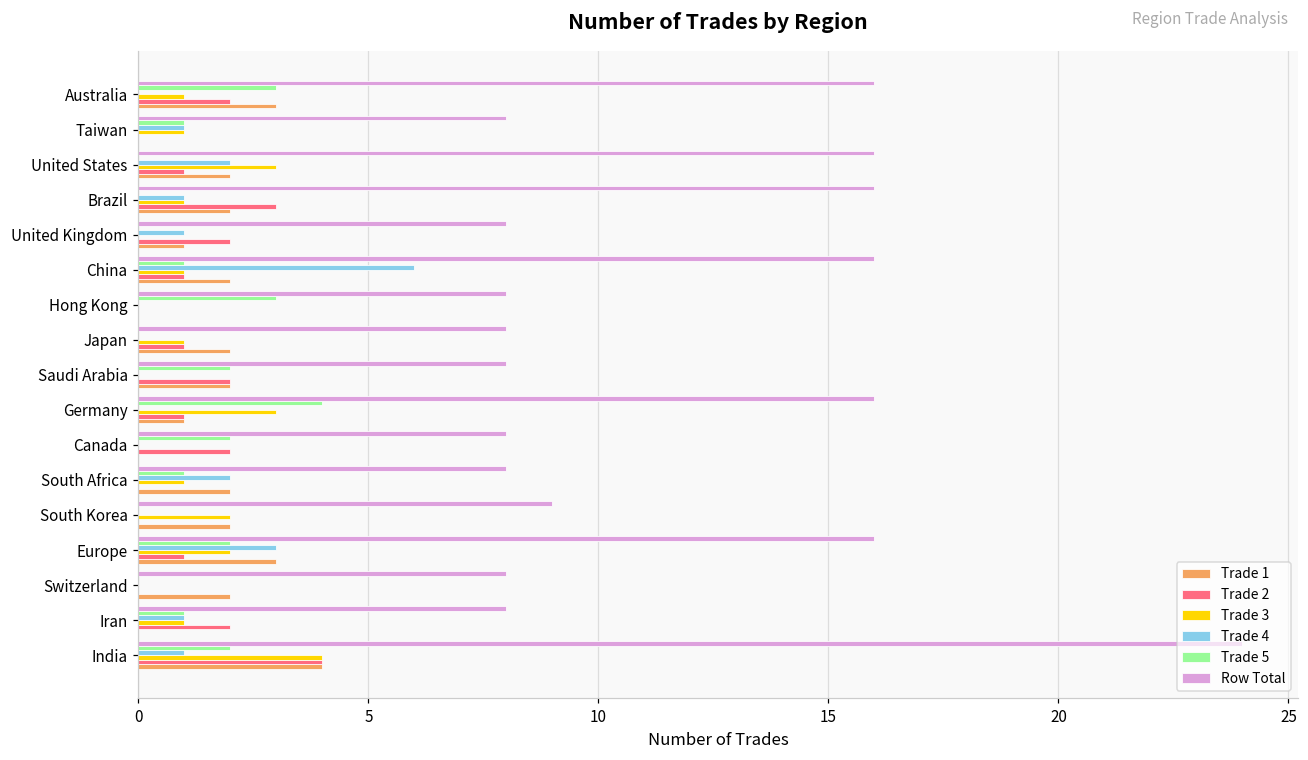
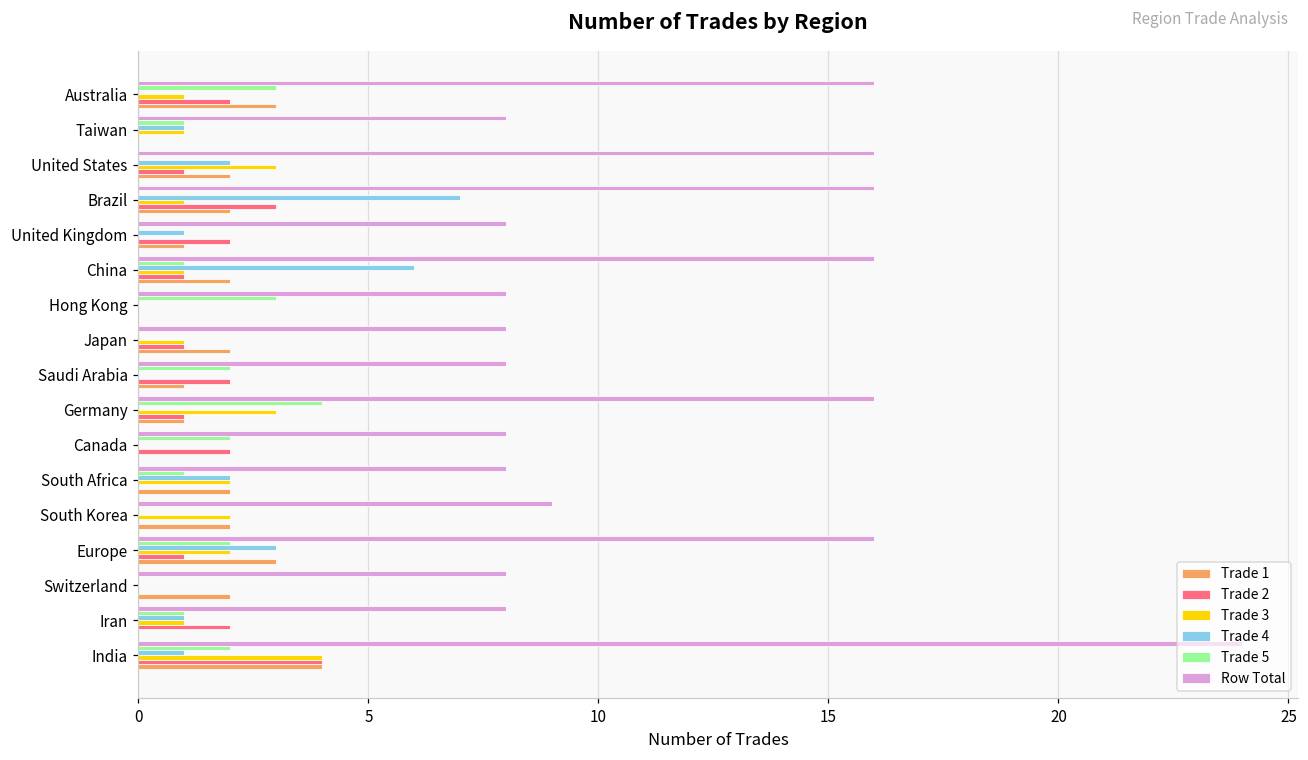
  {
    "Trade 1": {
      "Australia": 3,
      "Taiwan": 0,
      "United States": 2,
      "Brazil": 2,
      "United Kingdom": 1,
      "China": 2,
      "Hong Kong": 0,
      "Japan": 2,
-     "Saudi Arabia": 2,
+     "Saudi Arabia": 1,
      "Germany": 1,
      "Canada": 0,
      "South Africa": 2,
      "South Korea": 2,
      "Europe": 3,
      "Switzerland": 2,
      "Iran": 0,
      "India": 4
    },
    "Trade 2": {
      "Australia": 2,
      "Taiwan": 0,
      "United States": 1,
      "Brazil": 3,
      "United Kingdom": 2,
      "China": 1,
      "Hong Kong": 0,
      "Japan": 1,
      "Saudi Arabia": 2,
      "Germany": 1,
      "Canada": 2,
      "South Africa": 0,
      "South Korea": 0,
      "Europe": 1,
      "Switzerland": 0,
      "Iran": 2,
      "India": 4
    },
    "Trade 3": {
      "Australia": 1,
      "Taiwan": 1,
      "United States": 3,
      "Brazil": 1,
      "United Kingdom": 0,
      "China": 1,
      "Hong Kong": 0,
      "Japan": 1,
      "Saudi Arabia": 0,
      "Germany": 3,
      "Canada": 0,
-     "South Africa": 1,
+     "South Africa": 2,
      "South Korea": 2,
      "Europe": 2,
      "Switzerland": 0,
      "Iran": 1,
      "India": 4
    },
    "Trade 4": {
      "Australia": 0,
      "Taiwan": 1,
      "United States": 2,
-     "Brazil": 1,
+     "Brazil": 7,
      "United Kingdom": 1,
      "China": 6,
      "Hong Kong": 0,
      "Japan": 0,
      "Saudi Arabia": 0,
      "Germany": 0,
      "Canada": 0,
      "South Africa": 2,
      "South Korea": 0,
      "Europe": 3,
      "Switzerland": 0,
      "Iran": 1,
      "India": 1
    },
    "Trade 5": {
      "Australia": 3,
      "Taiwan": 1,
      "United States": 0,
      "Brazil": 0,
      "United Kingdom": 0,
      "China": 1,
      "Hong Kong": 3,
      "Japan": 0,
      "Saudi Arabia": 2,
      "Germany": 4,
      "Canada": 2,
      "South Africa": 1,
      "South Korea": 0,
      "Europe": 2,
      "Switzerland": 0,
      "Iran": 1,
      "India": 2
    },
    "Row Total": {
      "Australia": 16,
      "Taiwan": 8,
      "United States": 16,
      "Brazil": 16,
      "United Kingdom": 8,
      "China": 16,
      "Hong Kong": 8,
      "Japan": 8,
      "Saudi Arabia": 8,
      "Germany": 16,
      "Canada": 8,
      "South Africa": 8,
      "South Korea": 9,
      "Europe": 16,
      "Switzerland": 8,
      "Iran": 8
    }
  }
